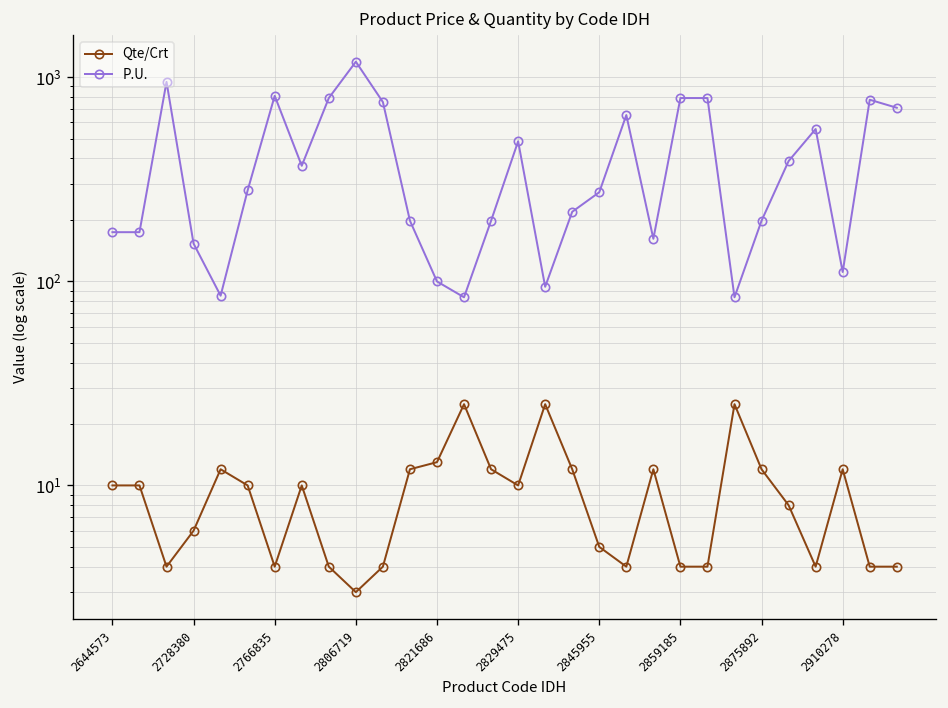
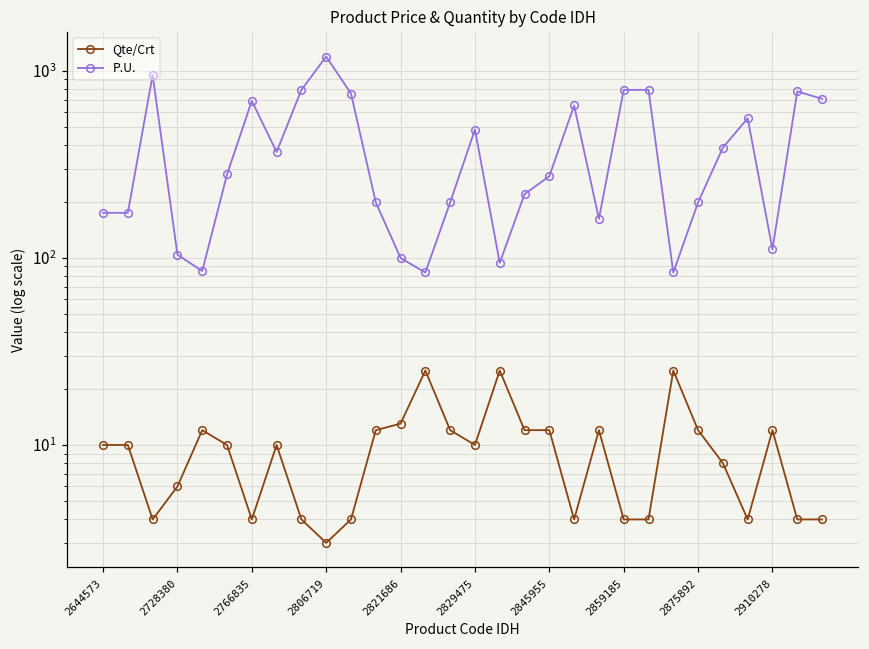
  {
    "Qte/Crt": {
      "2644573": 10,
      "2728380": 6,
      "2766835": 4,
      "2806719": 3,
      "2821686": 13,
      "2829475": 10,
-     "2845955": 5,
+     "2845955": 12,
      "2859185": 4,
      "2875892": 12,
      "2910278": 12
    },
    "P.U.": {
      "2644573": 170,
-     "2728380": 150,
-     "2766835": 800,
+     "2728380": 100,
+     "2766835": 690,
      "2806719": 1200,
      "2821686": 100,
      "2829475": 490,
      "2845955": 270,
      "2859185": 800,
      "2875892": 200,
      "2910278": 110
    }
  }
